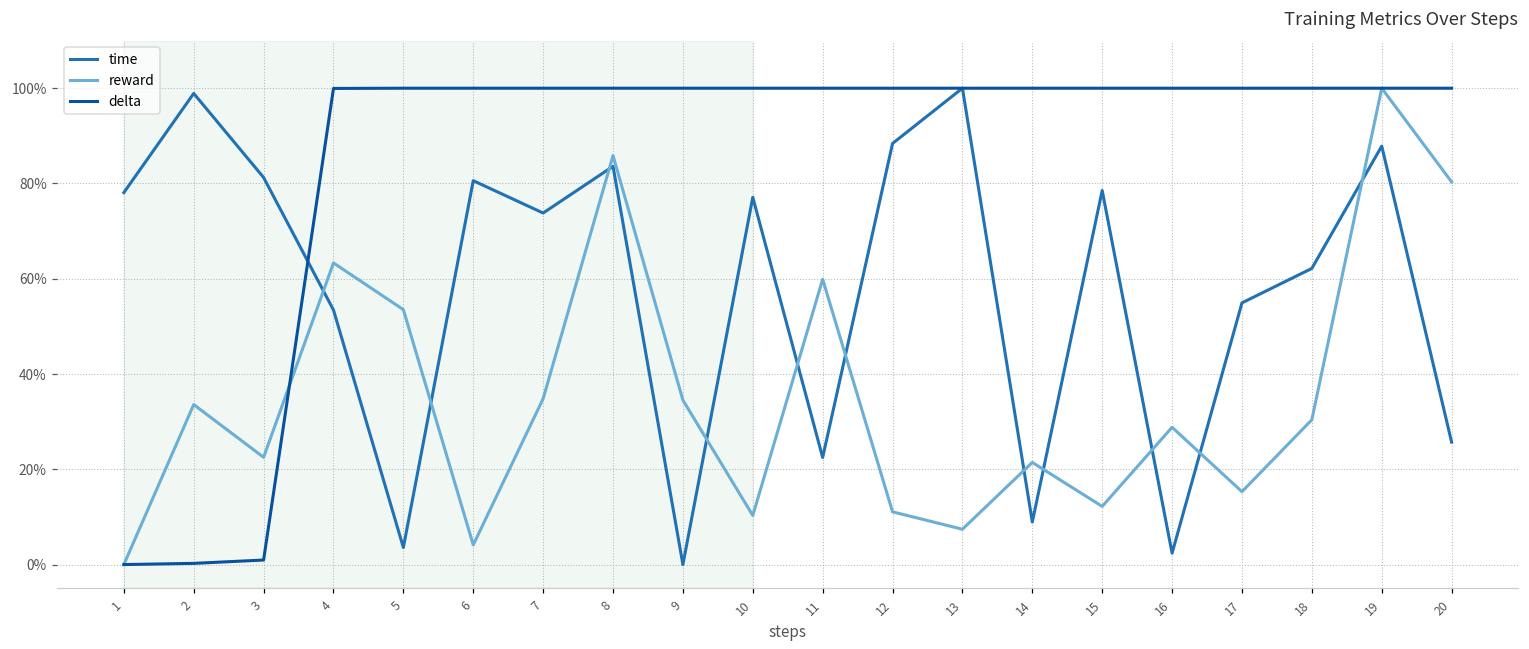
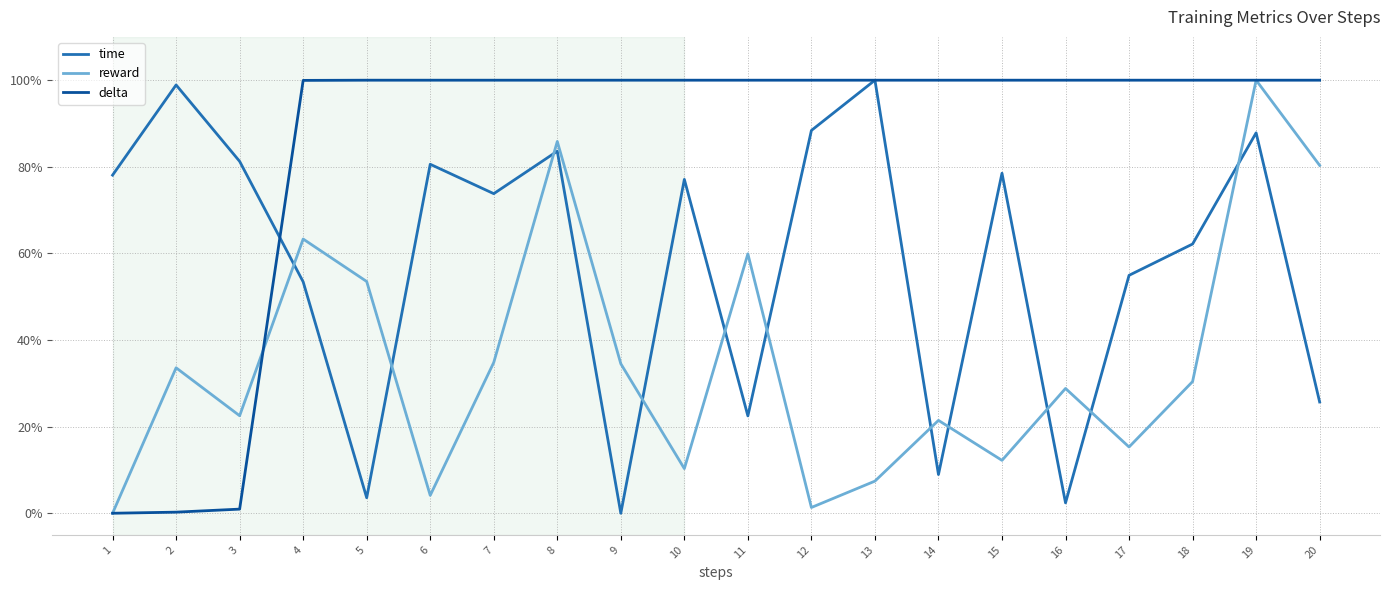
  {
    "reward": {
      "2": "34%",
      "3": "23%",
      "4": "63%",
      "5": "54%",
      "6": "4%",
      "7": "35%",
      "8": "86%",
      "9": "35%",
      "10": "10%",
      "11": "60%",
-     "12": "11%",
+     "12": "1%",
      "13": "7%",
      "14": "21%",
      "15": "12%",
      "16": "29%",
      "17": "15%",
      "18": "30%",
      "20": "80%"
    }
  }
